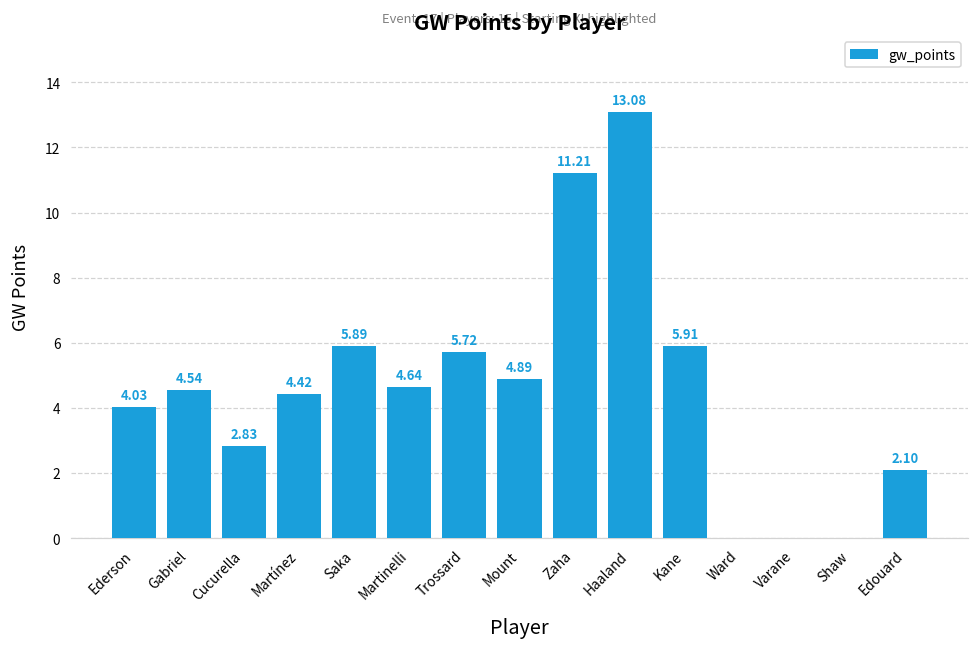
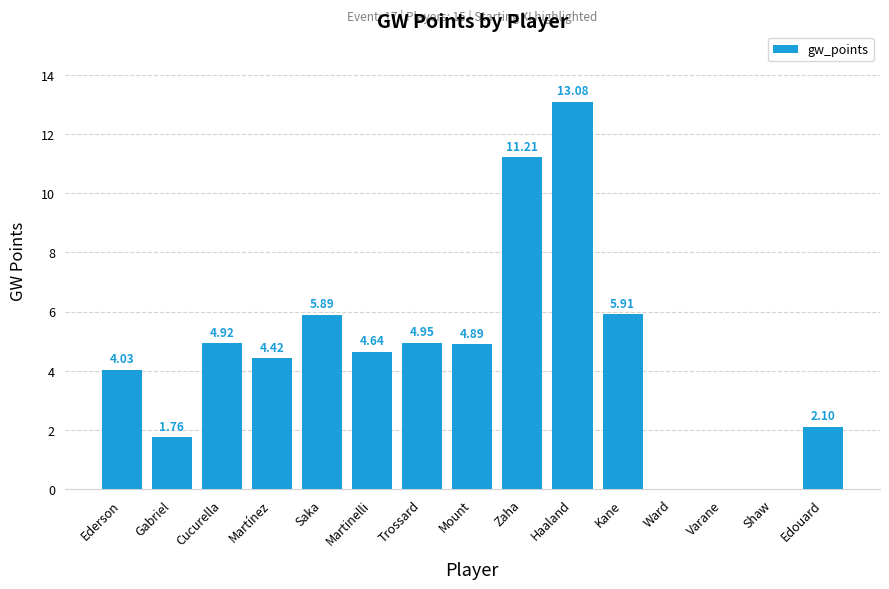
  {
    "Ederson": 4.03,
-   "Gabriel": 4.54,
-   "Cucurella": 2.83,
+   "Gabriel": 1.76,
+   "Cucurella": 4.92,
    "Martínez": 4.42,
    "Saka": 5.89,
    "Martinelli": 4.64,
-   "Trossard": 5.72,
+   "Trossard": 4.95,
    "Mount": 4.89,
    "Zaha": 11.21,
    "Haaland": 13.08,
    "Kane": 5.91,
    "Edouard": 2.10
  }
